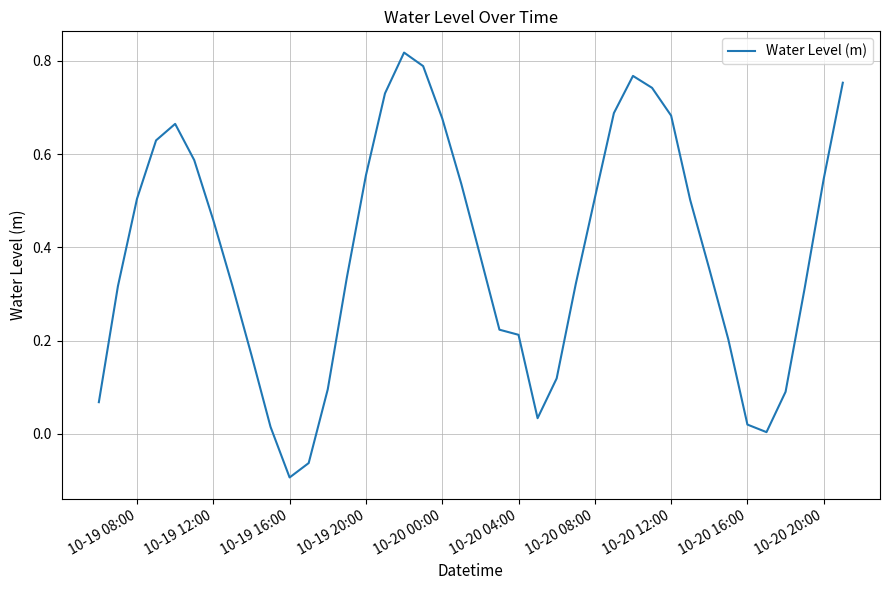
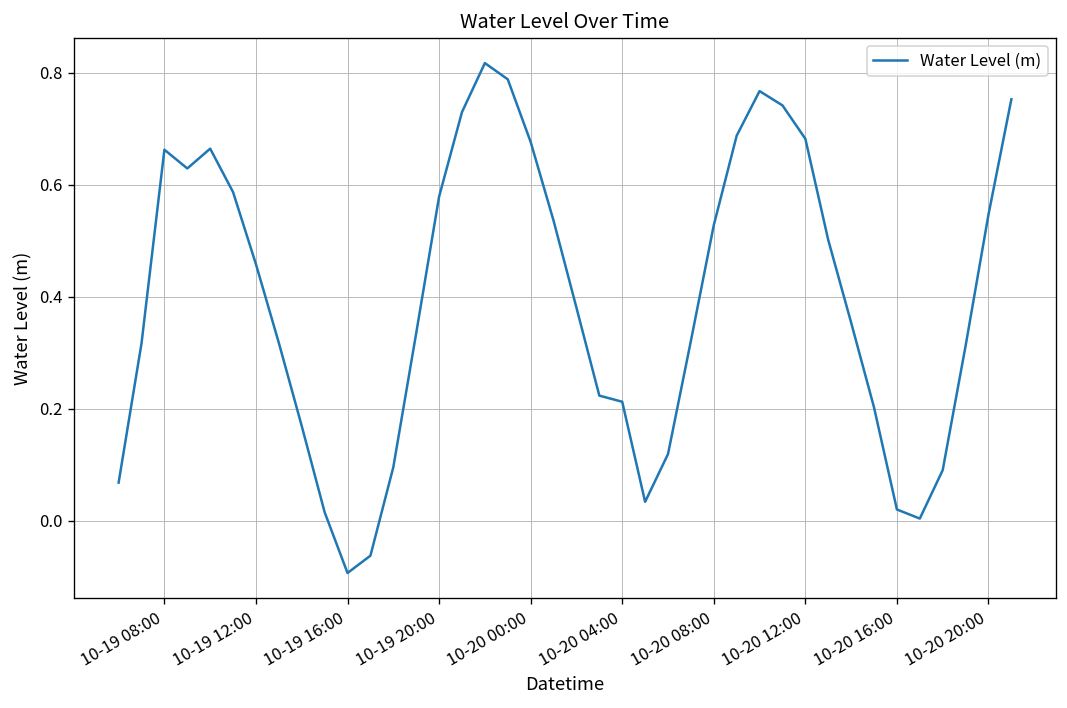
  {
-   "10-19 08:00": 0.50,
+   "10-19 08:00": 0.66,
    "10-19 12:00": 0.46,
    "10-19 16:00": -0.09,
-   "10-19 20:00": 0.55,
+   "10-19 20:00": 0.58,
    "10-20 00:00": 0.68,
    "10-20 04:00": 0.21,
-   "10-20 08:00": 0.51,
+   "10-20 08:00": 0.53,
    "10-20 12:00": 0.68,
    "10-20 16:00": 0.02,
    "10-20 20:00": 0.55
  }
